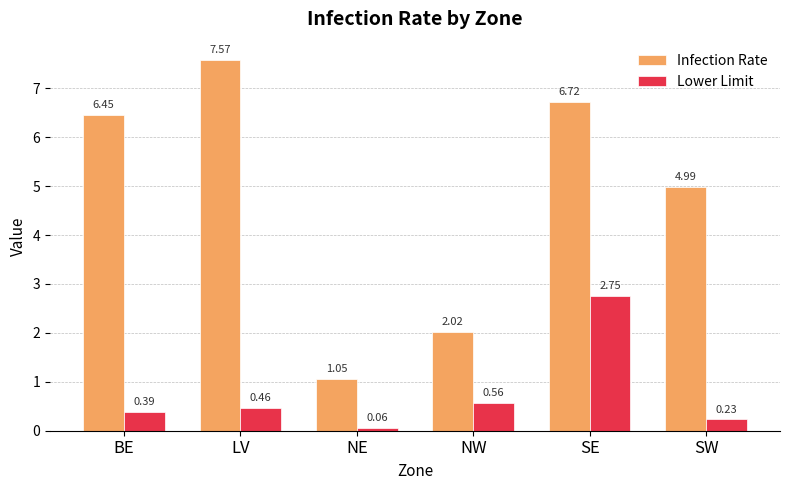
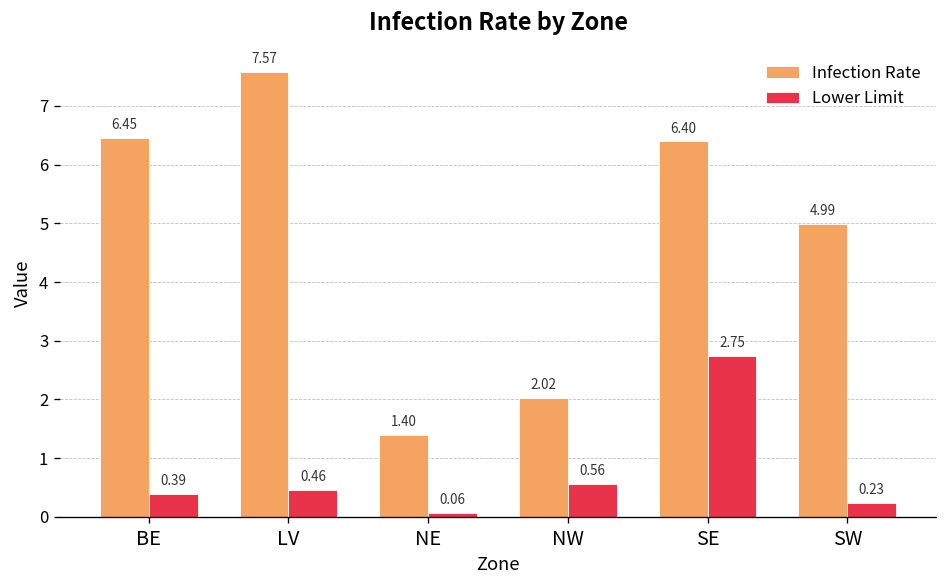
  {
    "Infection Rate": {
      "BE": 6.45,
      "LV": 7.57,
-     "NE": 1.05,
+     "NE": 1.40,
      "NW": 2.02,
-     "SE": 6.72,
+     "SE": 6.40,
      "SW": 4.99
    },
    "Lower Limit": {
      "BE": 0.39,
      "LV": 0.46,
      "NE": 0.06,
      "NW": 0.56,
      "SE": 2.75,
      "SW": 0.23
    }
  }
